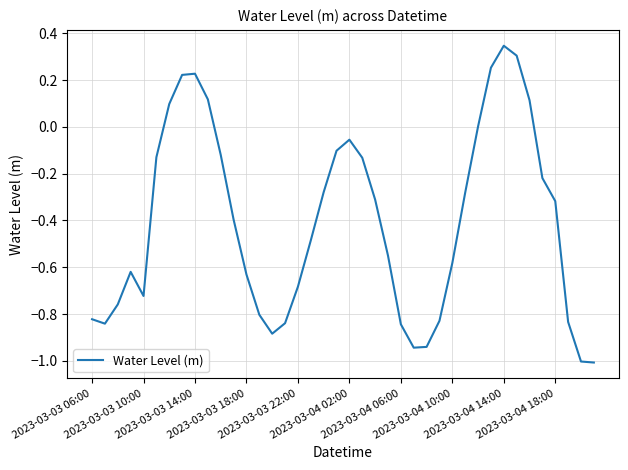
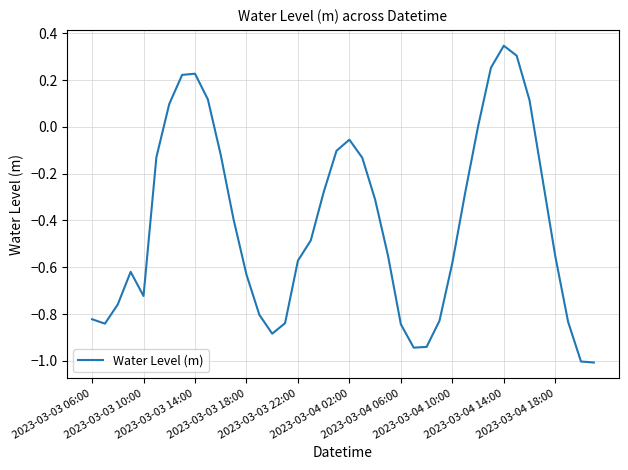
  {
    "2023-03-03 06:00": -0.82,
    "2023-03-03 10:00": -0.72,
    "2023-03-03 14:00": 0.23,
    "2023-03-03 18:00": -0.63,
-   "2023-03-03 22:00": -0.68,
+   "2023-03-03 22:00": -0.57,
    "2023-03-04 02:00": -0.05,
    "2023-03-04 06:00": -0.84,
    "2023-03-04 10:00": -0.58,
    "2023-03-04 14:00": 0.35,
-   "2023-03-04 18:00": -0.32
+   "2023-03-04 18:00": -0.55
  }
